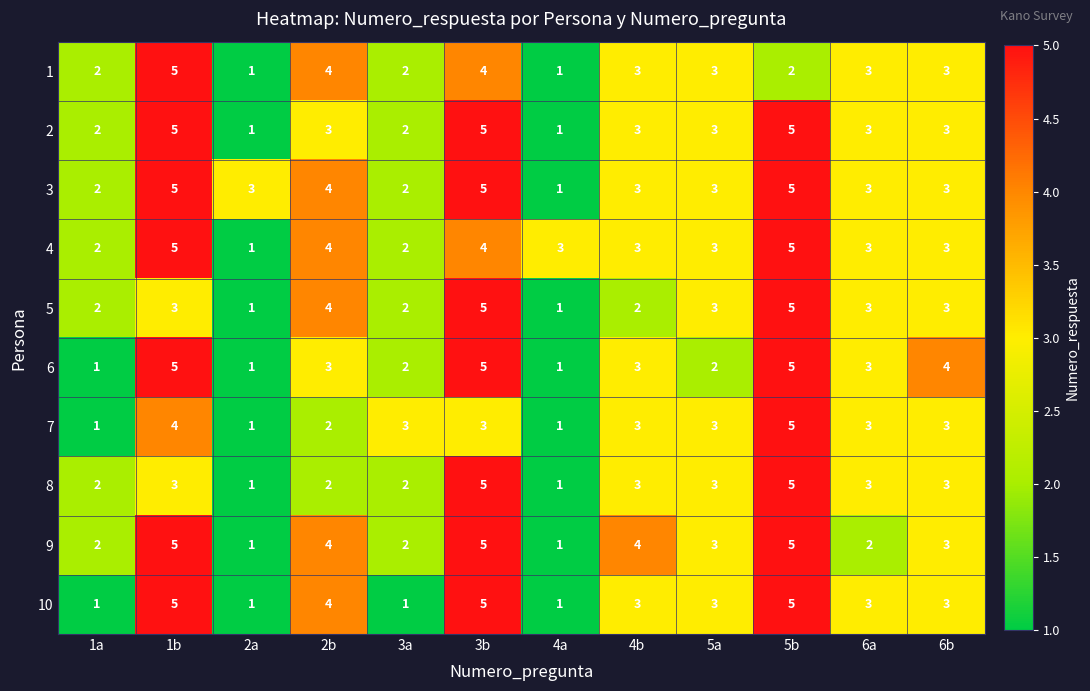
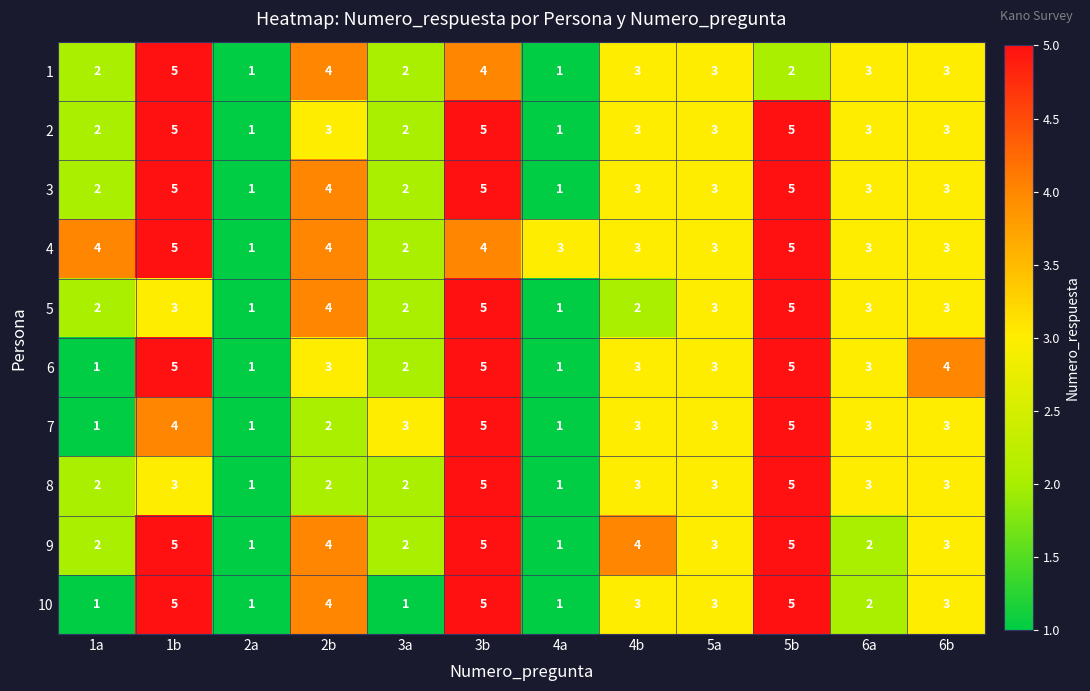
  {
    "1": {
      "1a": 2,
      "1b": 5,
      "2a": 1,
      "2b": 4,
      "3a": 2,
      "3b": 4,
      "4a": 1,
      "4b": 3,
      "5a": 3,
      "5b": 2,
      "6a": 3,
      "6b": 3
    },
    "2": {
      "1a": 2,
      "1b": 5,
      "2a": 1,
      "2b": 3,
      "3a": 2,
      "3b": 5,
      "4a": 1,
      "4b": 3,
      "5a": 3,
      "5b": 5,
      "6a": 3,
      "6b": 3
    },
    "3": {
      "1a": 2,
      "1b": 5,
-     "2a": 3,
+     "2a": 1,
      "2b": 4,
      "3a": 2,
      "3b": 5,
      "4a": 1,
      "4b": 3,
      "5a": 3,
      "5b": 5,
      "6a": 3,
      "6b": 3
    },
    "4": {
-     "1a": 2,
+     "1a": 4,
      "1b": 5,
      "2a": 1,
      "2b": 4,
      "3a": 2,
      "3b": 4,
      "4a": 3,
      "4b": 3,
      "5a": 3,
      "5b": 5,
      "6a": 3,
      "6b": 3
    },
    "5": {
      "1a": 2,
      "1b": 3,
      "2a": 1,
      "2b": 4,
      "3a": 2,
      "3b": 5,
      "4a": 1,
      "4b": 2,
      "5a": 3,
      "5b": 5,
      "6a": 3,
      "6b": 3
    },
    "6": {
      "1a": 1,
      "1b": 5,
      "2a": 1,
      "2b": 3,
      "3a": 2,
      "3b": 5,
      "4a": 1,
      "4b": 3,
-     "5a": 2,
+     "5a": 3,
      "5b": 5,
      "6a": 3,
      "6b": 4
    },
    "7": {
      "1a": 1,
      "1b": 4,
      "2a": 1,
      "2b": 2,
      "3a": 3,
-     "3b": 3,
+     "3b": 5,
      "4a": 1,
      "4b": 3,
      "5a": 3,
      "5b": 5,
      "6a": 3,
      "6b": 3
    },
    "8": {
      "1a": 2,
      "1b": 3,
      "2a": 1,
      "2b": 2,
      "3a": 2,
      "3b": 5,
      "4a": 1,
      "4b": 3,
      "5a": 3,
      "5b": 5,
      "6a": 3,
      "6b": 3
    },
    "9": {
      "1a": 2,
      "1b": 5,
      "2a": 1,
      "2b": 4,
      "3a": 2,
      "3b": 5,
      "4a": 1,
      "4b": 4,
      "5a": 3,
      "5b": 5,
      "6a": 2,
      "6b": 3
    },
    "10": {
      "1a": 1,
      "1b": 5,
      "2a": 1,
      "2b": 4,
      "3a": 1,
      "3b": 5,
      "4a": 1,
      "4b": 3,
      "5a": 3,
      "5b": 5,
-     "6a": 3,
+     "6a": 2,
      "6b": 3
    }
  }
